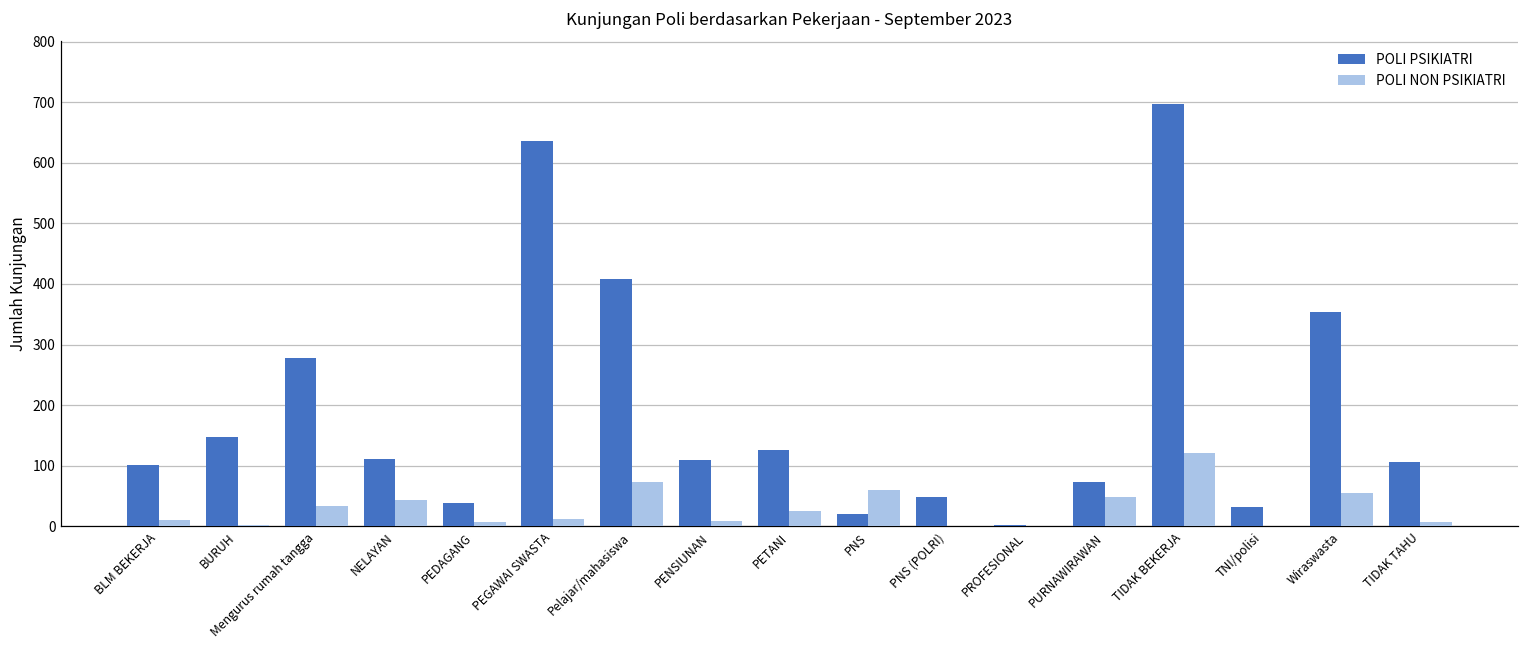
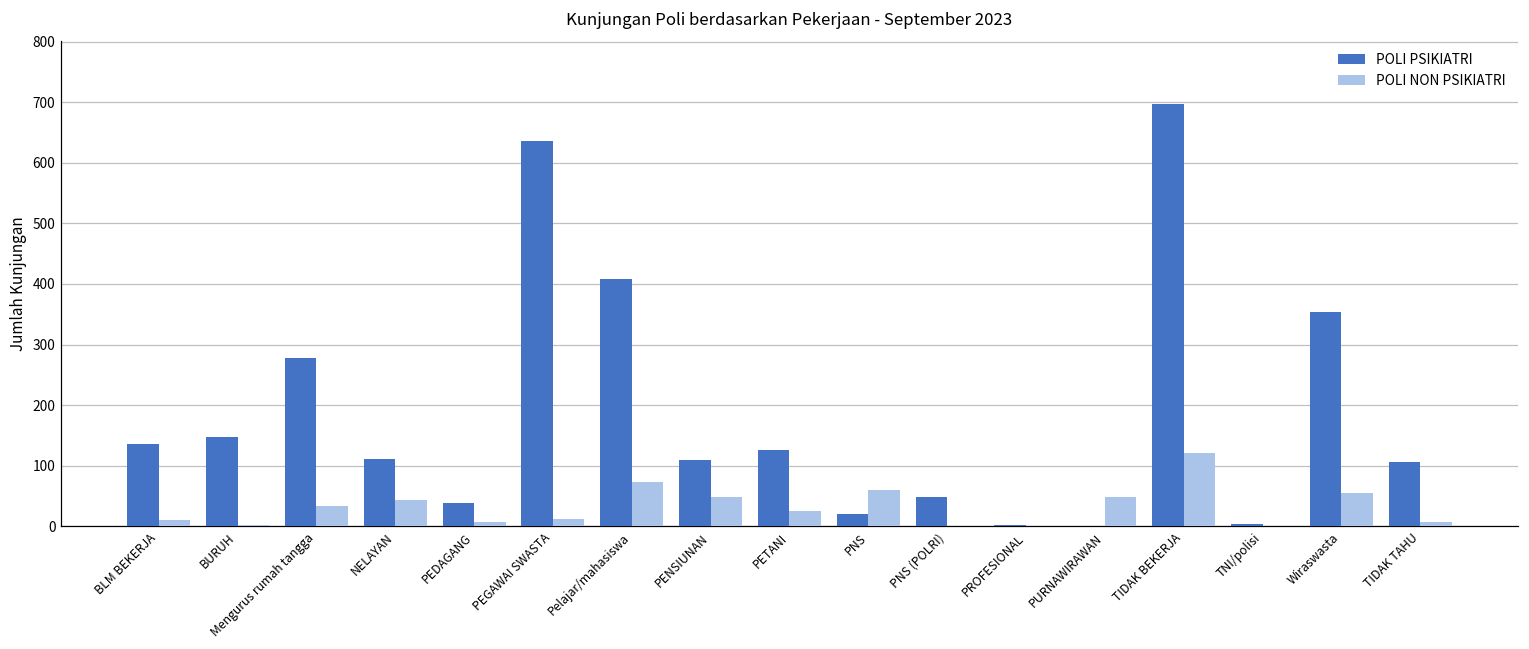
  {
    "POLI PSIKIATRI": {
-     "BLM BEKERJA": 100,
+     "BLM BEKERJA": 140,
      "BURUH": 150,
      "Mengurus rumah tangga": 280,
      "NELAYAN": 110,
      "PEDAGANG": 40,
      "PEGAWAI SWASTA": 640,
      "Pelajar/mahasiswa": 410,
      "PENSIUNAN": 110,
      "PETANI": 130,
      "PNS": 20,
      "PNS (POLRI)": 50,
-     "PURNAWIRAWAN": 70,
+     "PURNAWIRAWAN": 0,
      "TIDAK BEKERJA": 700,
-     "TNI/polisi": 30,
+     "TNI/polisi": 0,
      "Wiraswasta": 350,
      "TIDAK TAHU": 110
    },
    "POLI NON PSIKIATRI": {
      "BLM BEKERJA": 10,
      "Mengurus rumah tangga": 30,
      "NELAYAN": 40,
      "PEDAGANG": 10,
      "PEGAWAI SWASTA": 10,
      "Pelajar/mahasiswa": 70,
-     "PENSIUNAN": 10,
+     "PENSIUNAN": 50,
      "PETANI": 30,
      "PNS": 60,
      "PNS (POLRI)": 0,
      "PROFESIONAL": 0,
      "PURNAWIRAWAN": 50,
      "TIDAK BEKERJA": 120,
      "TNI/polisi": 0,
      "Wiraswasta": 60,
      "TIDAK TAHU": 10
    }
  }
